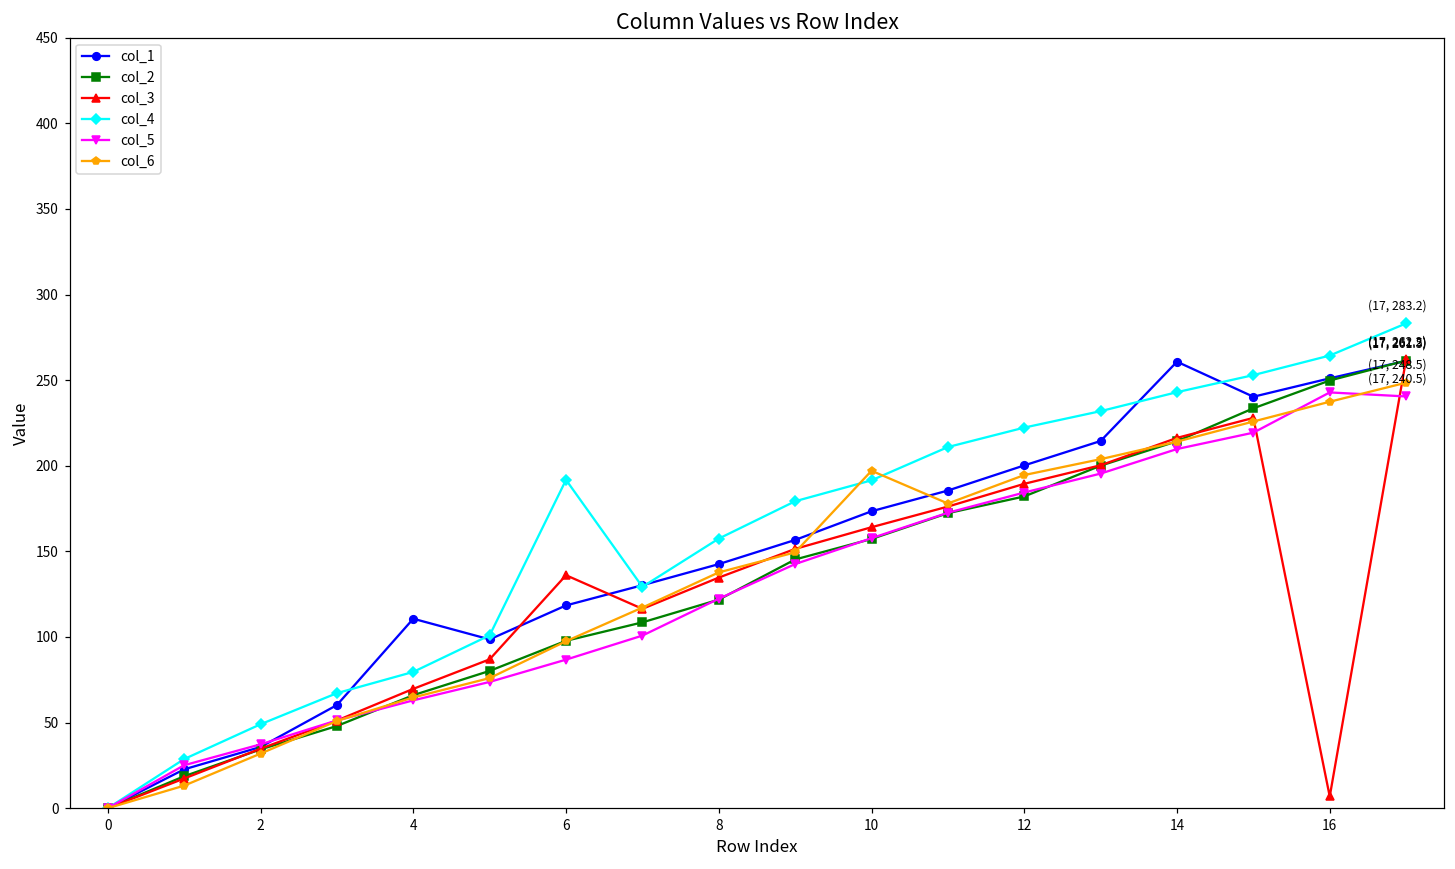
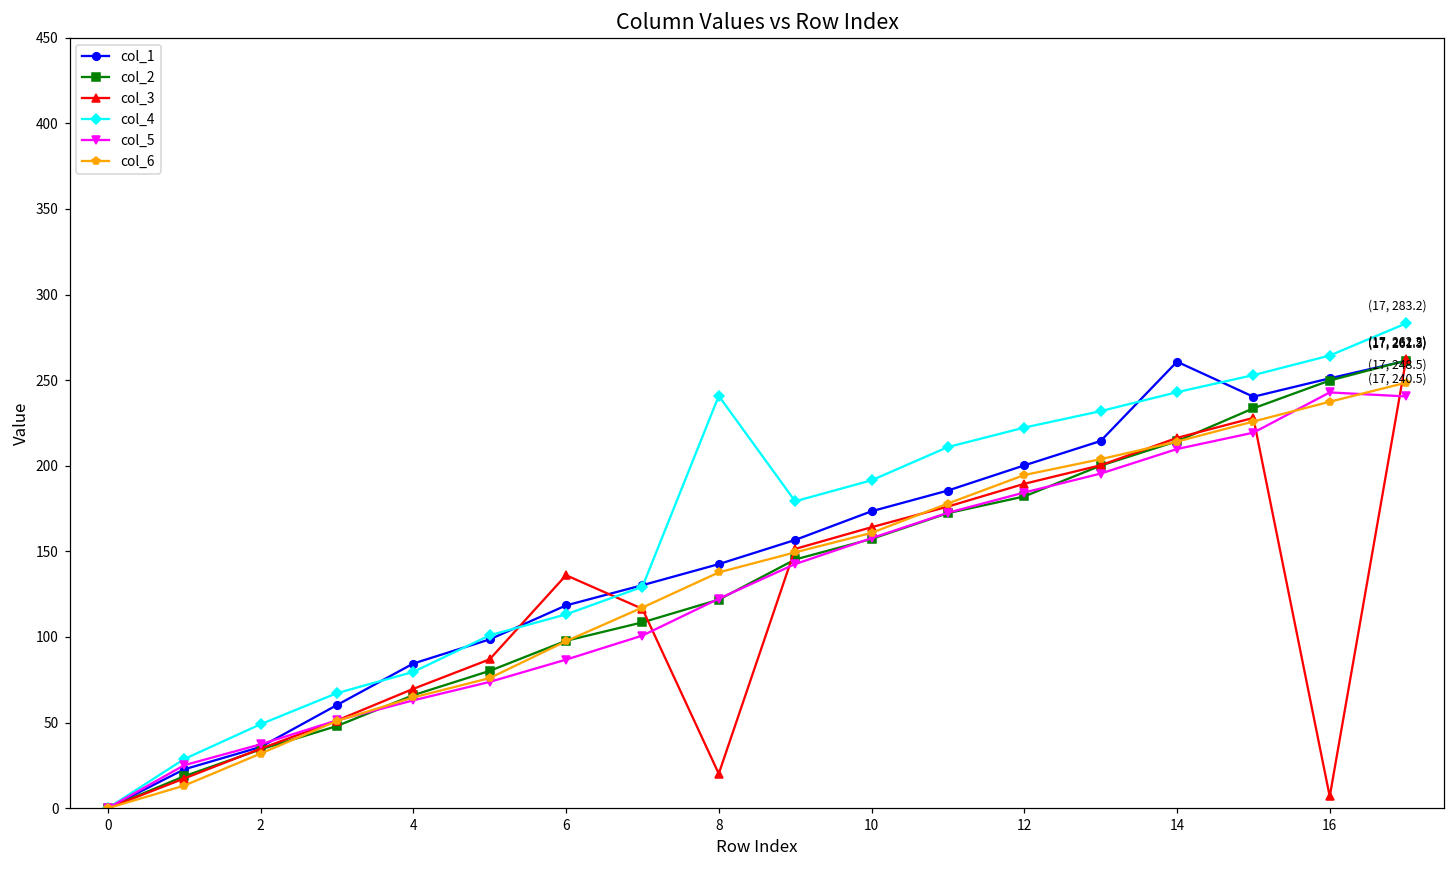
  {
    "col_1": {
-     "4": 111,
+     "4": 84,
      "6": 118,
      "8": 143,
      "10": 173,
      "12": 200,
      "14": 261
    },
    "col_2": {
      "12": 182
    },
    "col_3": {
      "4": 70,
      "6": 136,
-     "8": 135,
+     "8": 20,
      "10": 164,
      "12": 189,
      "14": 216,
      "16": 7
    },
    "col_4": {
      "2": 49,
      "4": 80,
-     "6": 192,
-     "8": 157,
+     "6": 113,
+     "8": 241,
      "10": 192,
      "12": 222,
      "14": 243,
      "16": 264
    },
    "col_5": {
      "4": 63,
      "6": 87,
      "12": 184,
      "14": 210,
      "16": 243
    },
    "col_6": {
      "2": 32,
      "8": 138,
-     "10": 197,
+     "10": 161,
      "12": 195,
      "16": 237
    }
  }
